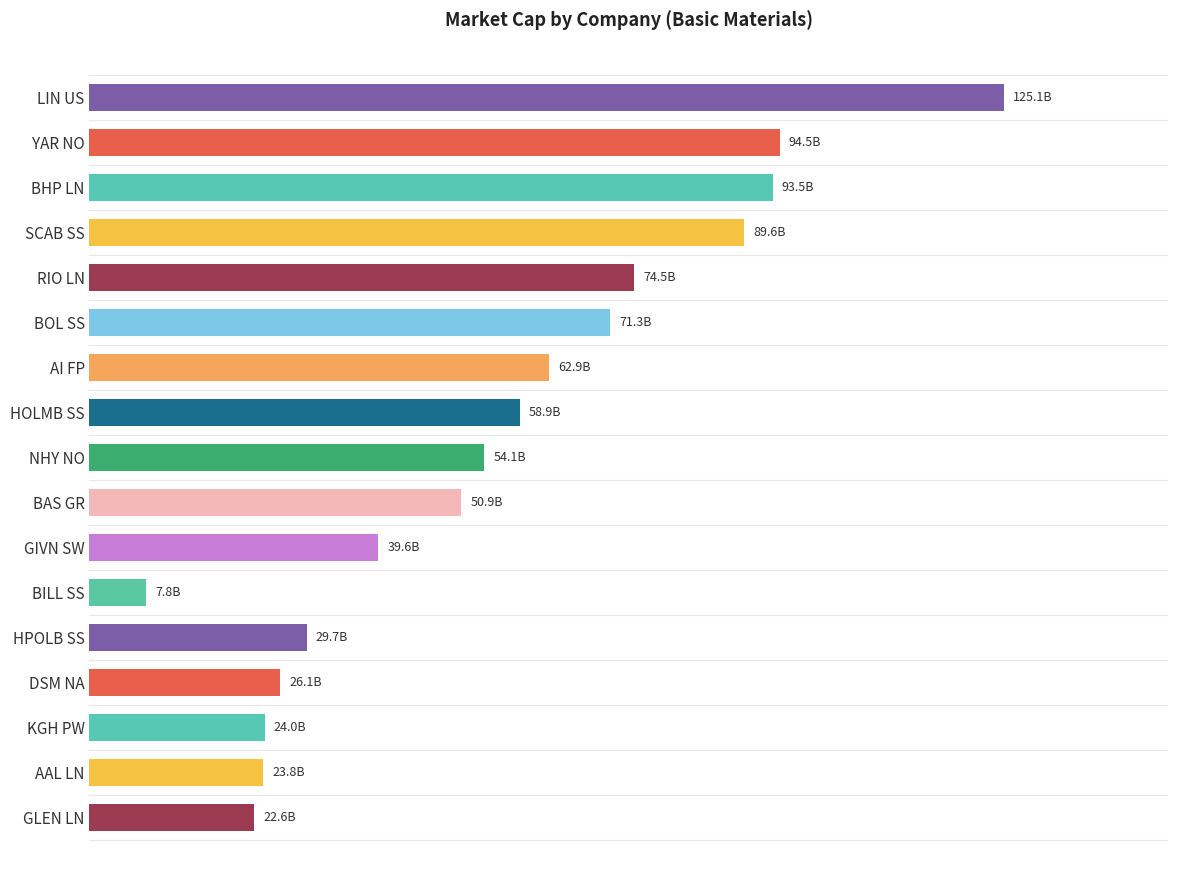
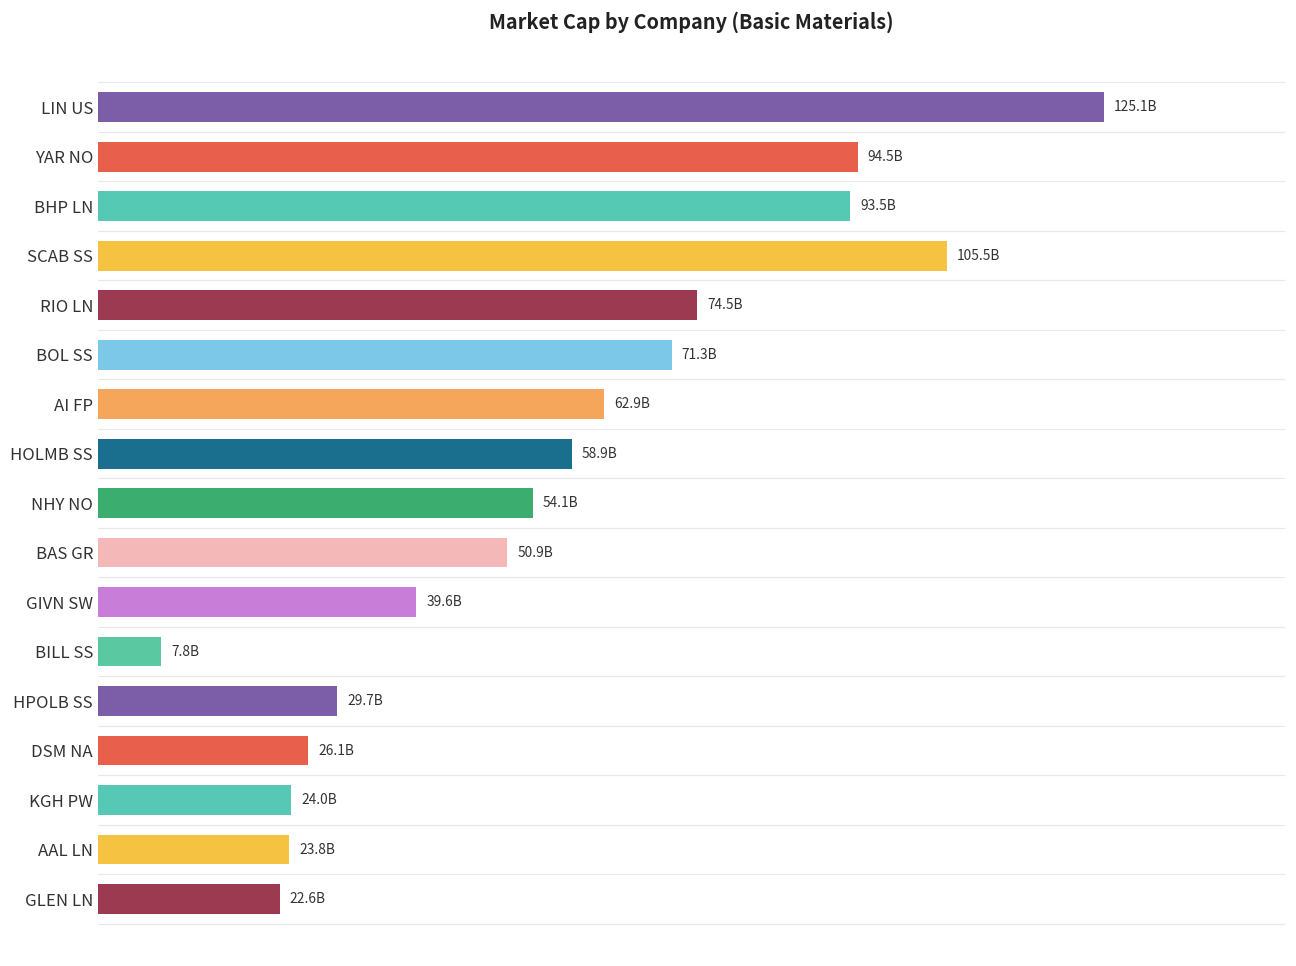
  {
    "LIN US": "125.1B",
    "YAR NO": "94.5B",
    "BHP LN": "93.5B",
-   "SCAB SS": "89.6B",
+   "SCAB SS": "105.5B",
    "RIO LN": "74.5B",
    "BOL SS": "71.3B",
    "AI FP": "62.9B",
    "HOLMB SS": "58.9B",
    "NHY NO": "54.1B",
    "BAS GR": "50.9B",
    "GIVN SW": "39.6B",
    "BILL SS": "7.8B",
    "HPOLB SS": "29.7B",
    "DSM NA": "26.1B",
    "KGH PW": "24.0B",
    "AAL LN": "23.8B",
    "GLEN LN": "22.6B"
  }
